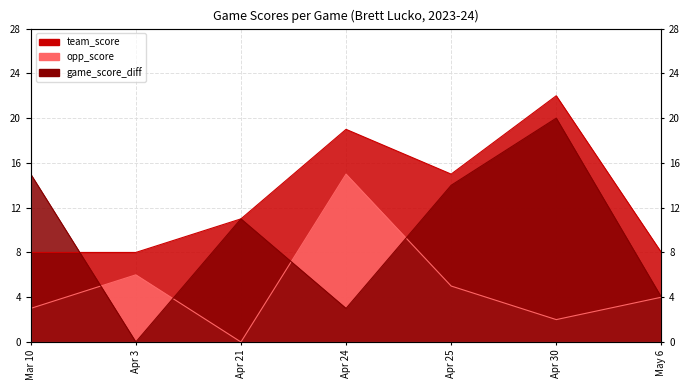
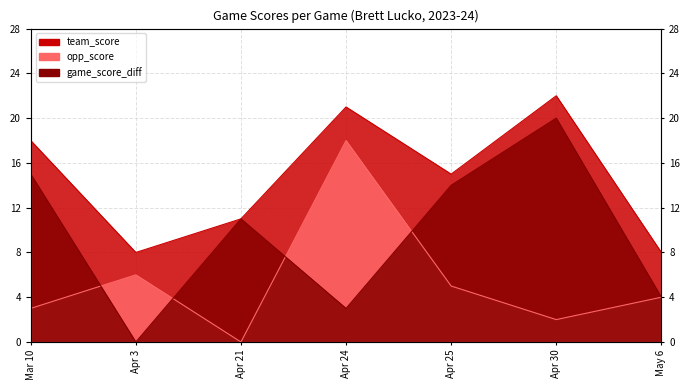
  {
    "team_score": {
-     "Mar 10": 8,
+     "Mar 10": 18,
      "Apr 3": 8,
-     "Apr 24": 19,
+     "Apr 24": 21,
      "Apr 25": 15,
      "Apr 30": 22,
      "May 6": 8
    },
    "opp_score": {
      "Mar 10": 3,
      "Apr 3": 6,
      "Apr 21": 0,
-     "Apr 24": 15,
+     "Apr 24": 18,
      "Apr 25": 5,
      "Apr 30": 2
    },
    "game_score_diff": {
      "Mar 10": 15,
      "Apr 3": 0,
      "Apr 24": 3,
      "Apr 25": 14,
      "Apr 30": 20
    }
  }
